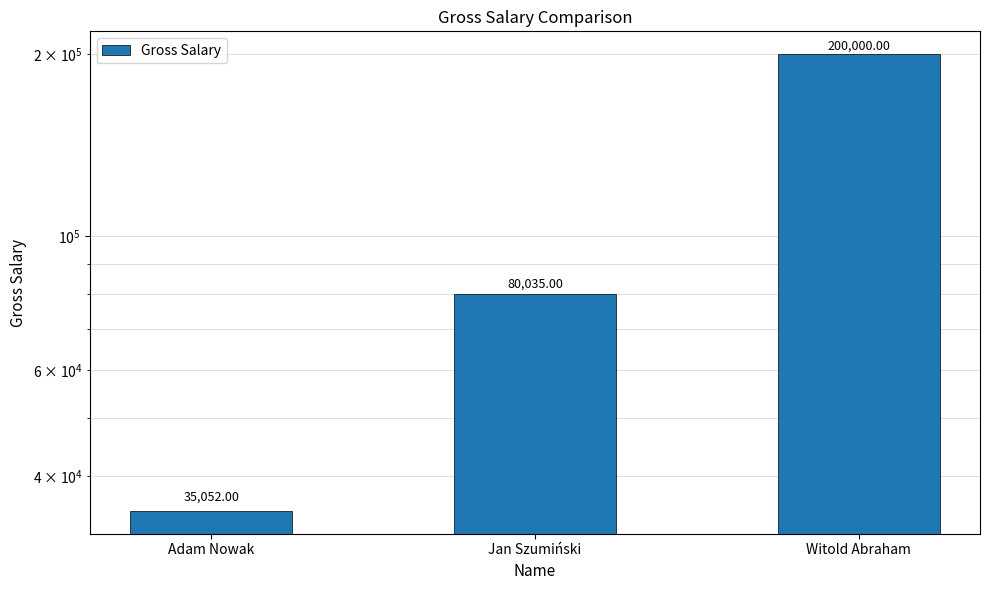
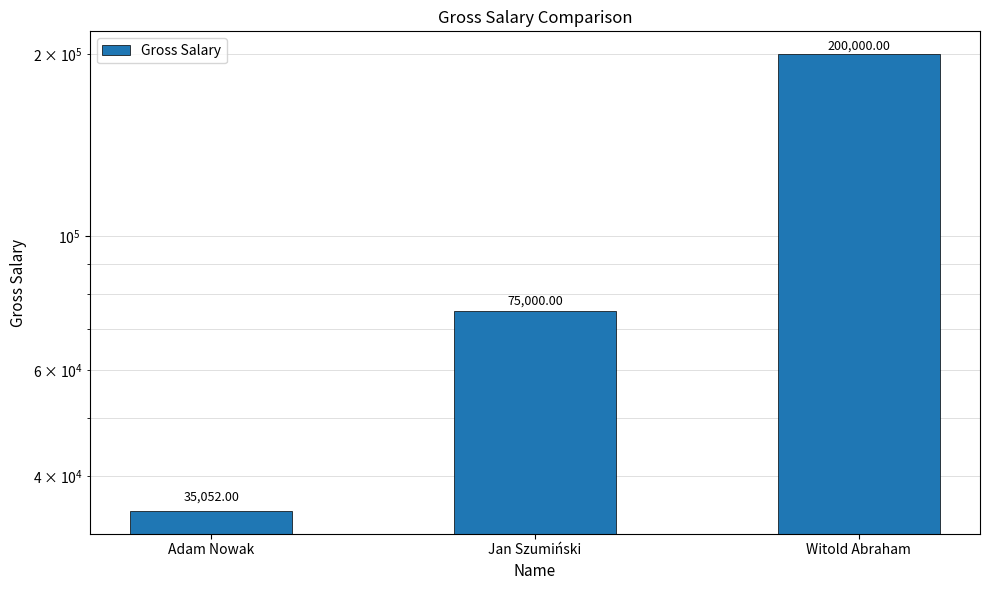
  {
    "Adam Nowak": "35,052.00",
-   "Jan Szumiński": "80,035.00",
+   "Jan Szumiński": "75,000.00",
    "Witold Abraham": "200,000.00"
  }
